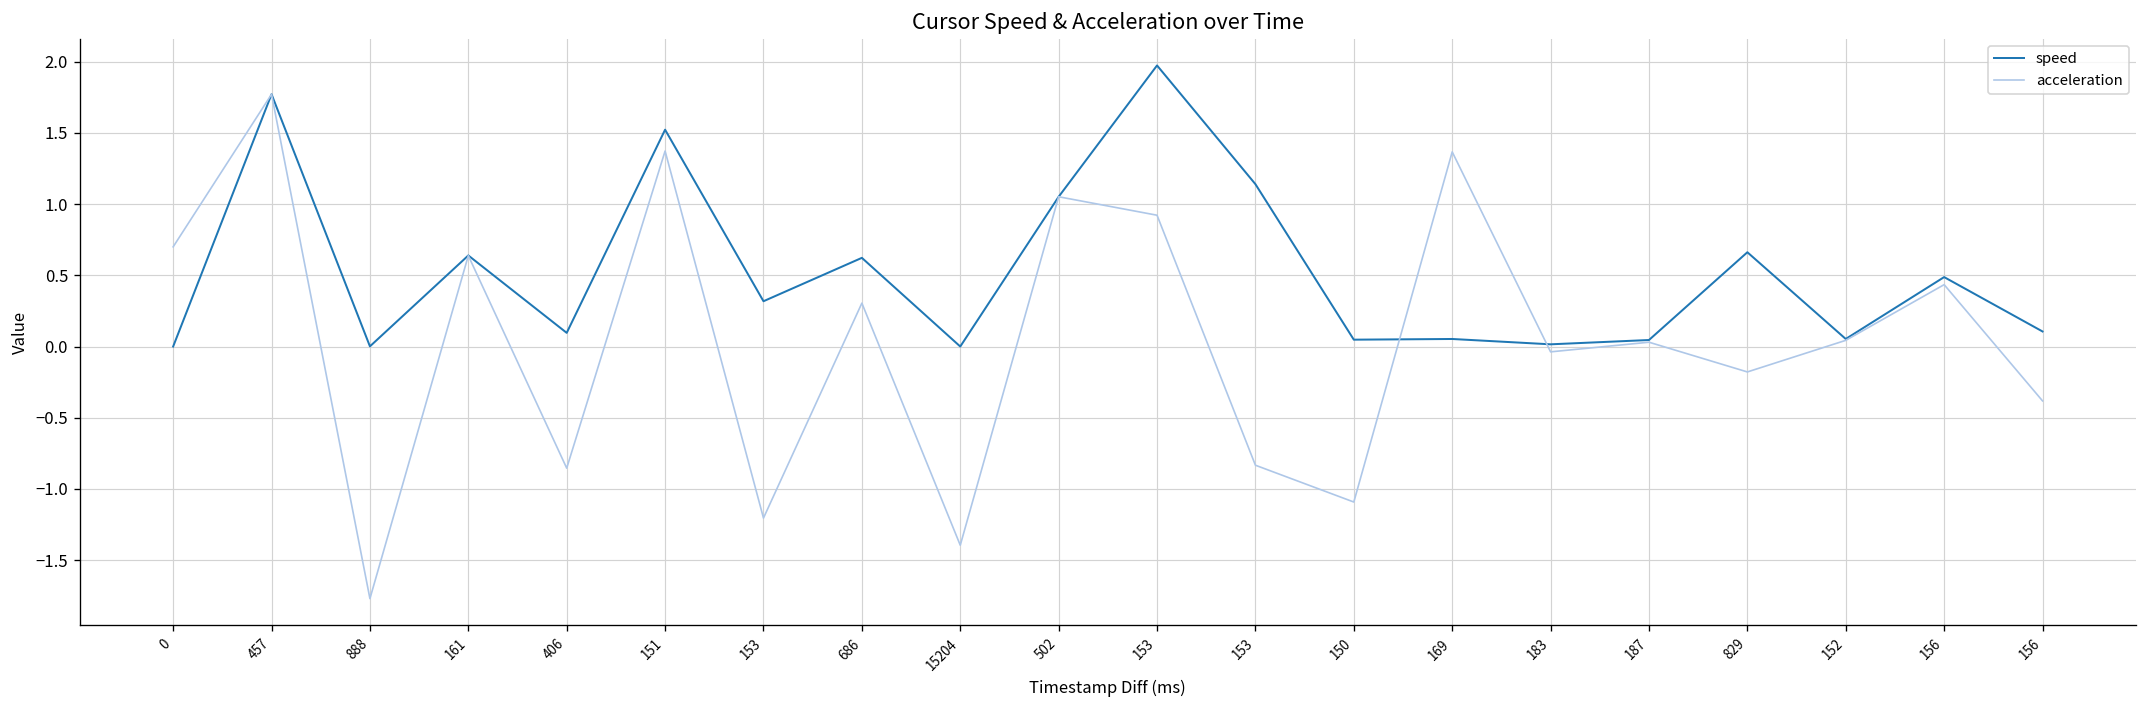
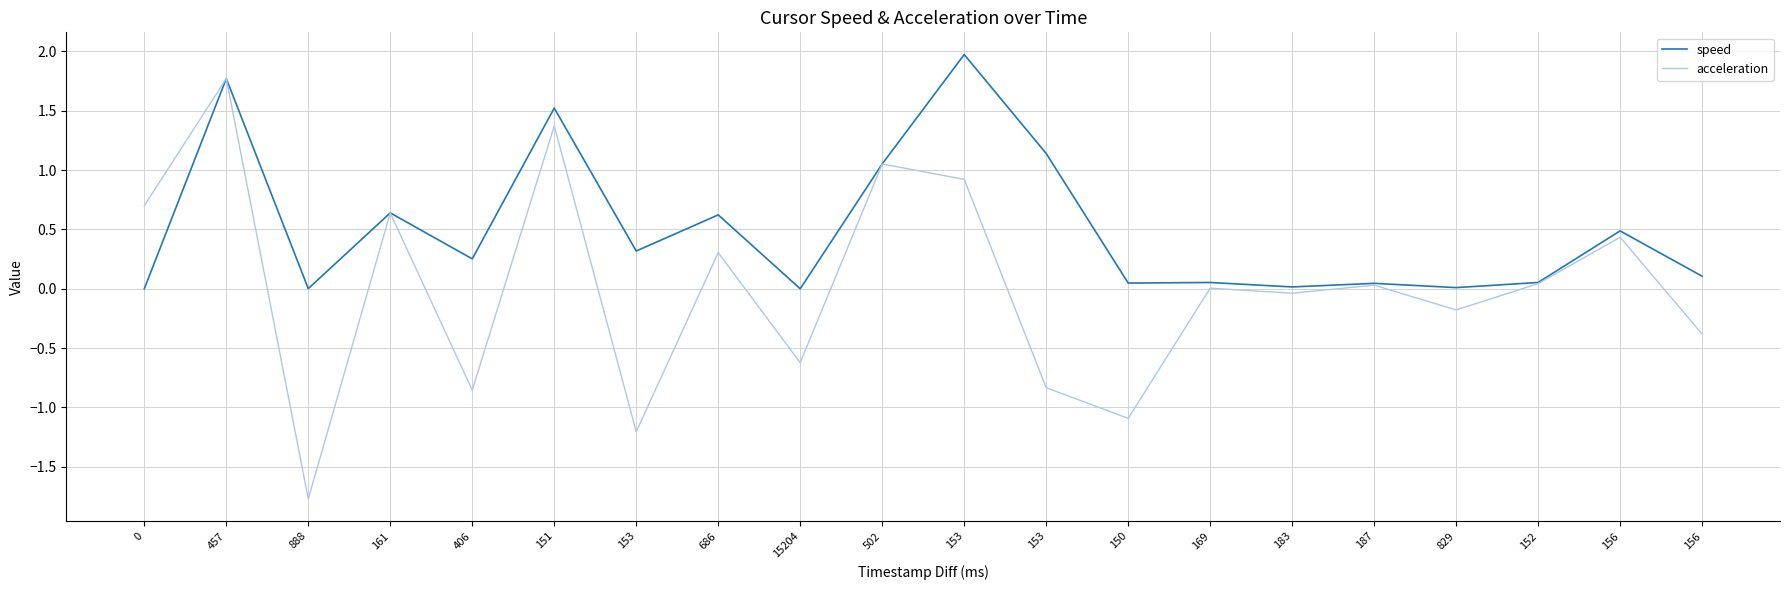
  {
    "speed": {
      "0": 0.00,
      "888": 0.00,
-     "406": 0.10,
+     "406": 0.25,
      "151": 1.52,
      "686": 0.62,
      "15204": 0.00,
      "150": 0.05,
      "169": 0.05,
      "183": 0.02,
-     "829": 0.66
+     "829": 0.01
    },
    "acceleration": {
      "0": 0.70,
      "888": -1.77,
      "406": -0.85,
      "151": 1.37,
      "686": 0.30,
-     "15204": -1.40,
+     "15204": -0.62,
      "150": -1.09,
-     "169": 1.37,
+     "169": 0.00,
      "183": -0.04,
      "829": -0.18
    }
  }
